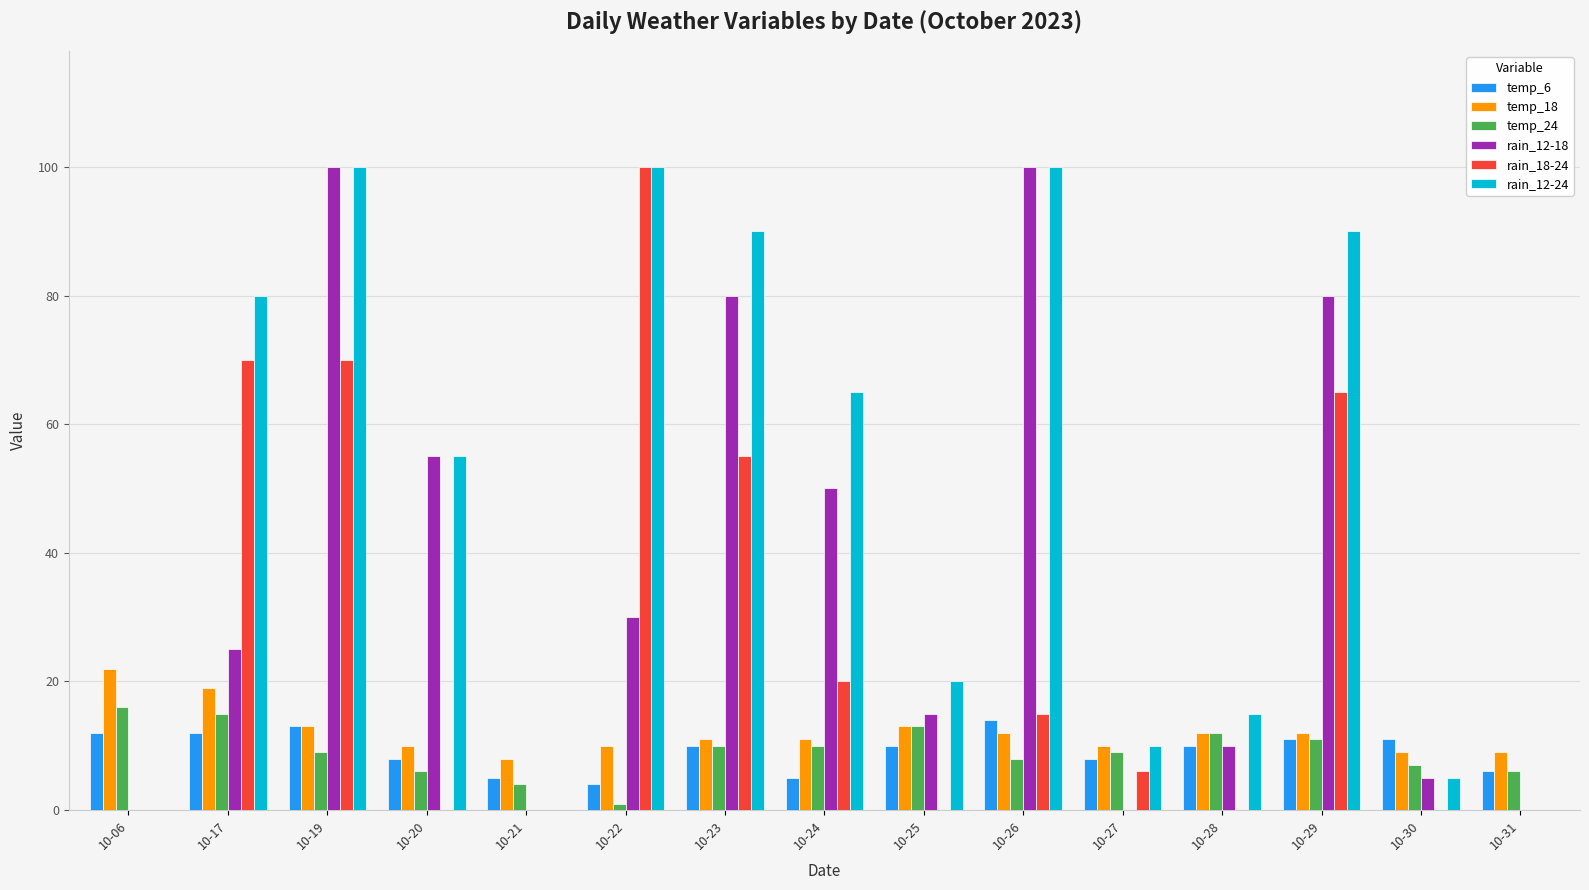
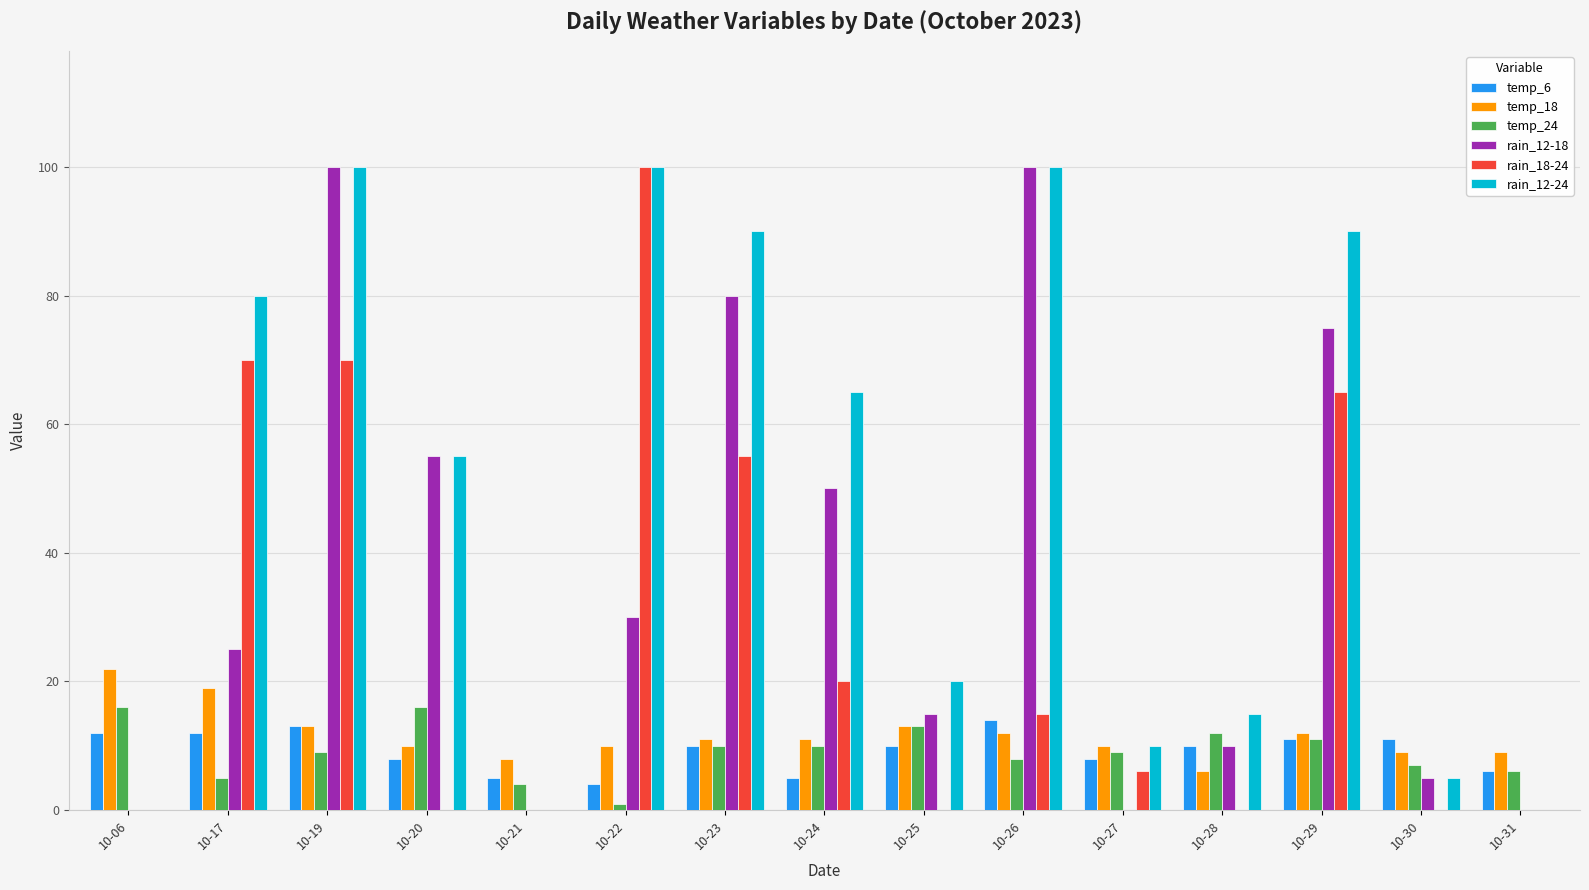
  {
    "temp_18": {
      "10-06": 22,
      "10-17": 19,
      "10-19": 13,
      "10-20": 10,
      "10-21": 8,
      "10-22": 10,
      "10-23": 11,
      "10-24": 11,
      "10-25": 13,
      "10-26": 12,
      "10-27": 10,
-     "10-28": 12,
+     "10-28": 6,
      "10-29": 12,
      "10-30": 9,
      "10-31": 9
    },
    "temp_24": {
      "10-06": 16,
-     "10-17": 15,
+     "10-17": 5,
      "10-19": 9,
-     "10-20": 6,
+     "10-20": 16,
      "10-21": 4,
      "10-22": 1,
      "10-23": 10,
      "10-24": 10,
      "10-25": 13,
      "10-26": 8,
      "10-27": 9,
      "10-28": 12,
      "10-29": 11,
      "10-30": 7,
      "10-31": 6
    },
    "rain_12-18": {
      "10-06": 0,
      "10-17": 25,
      "10-19": 100,
      "10-20": 55,
      "10-21": 0,
      "10-22": 30,
      "10-23": 80,
      "10-24": 50,
      "10-25": 15,
      "10-26": 100,
      "10-27": 0,
      "10-28": 10,
-     "10-29": 80,
+     "10-29": 75,
      "10-30": 5,
      "10-31": 0
    },
    "rain_18-24": {
      "10-06": 0,
      "10-17": 70,
      "10-19": 70,
      "10-20": 0,
      "10-21": 0,
      "10-22": 100,
      "10-23": 55,
      "10-24": 20,
      "10-25": 0,
      "10-26": 15,
      "10-27": 6,
      "10-28": 0,
      "10-29": 65,
      "10-30": 0,
      "10-31": 0
    }
  }
